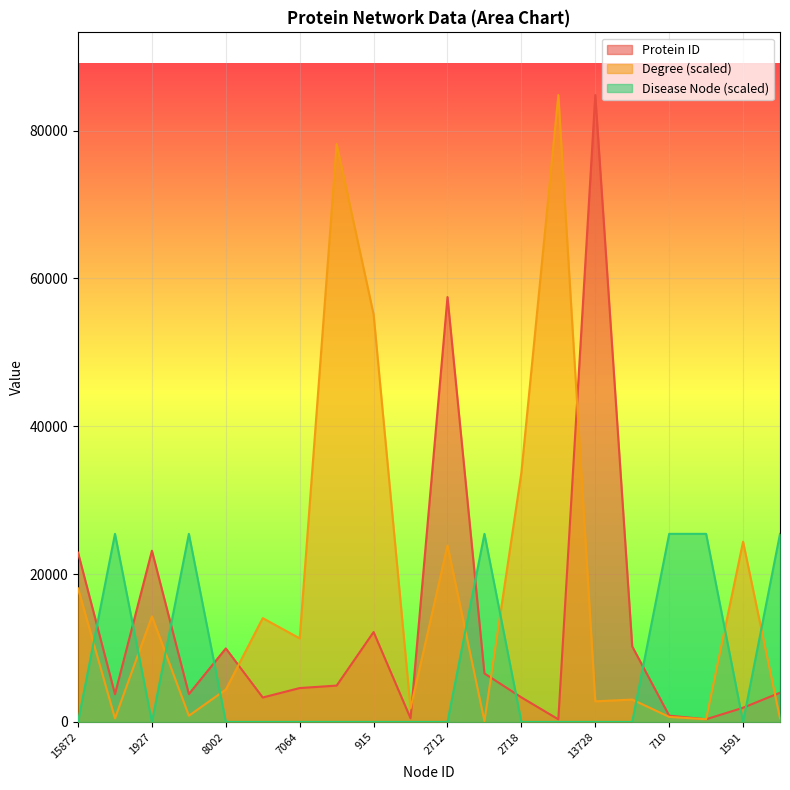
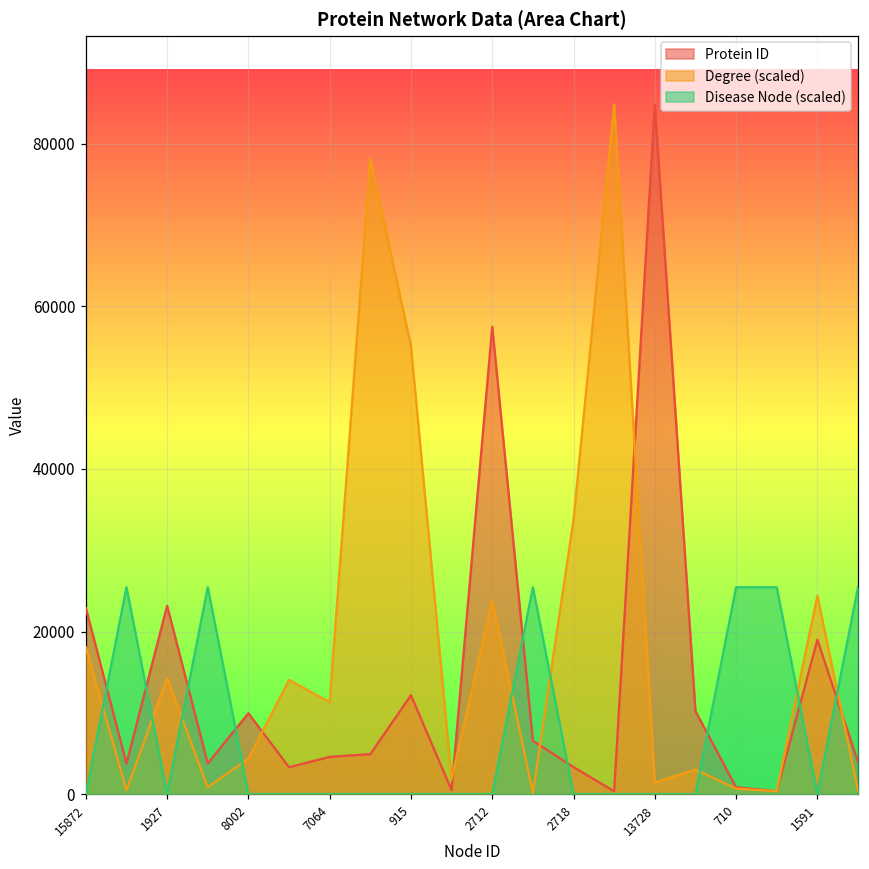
  {
    "Protein ID": {
      "15872": 23000,
      "1927": 23000,
      "8002": 10000,
      "7064": 5000,
      "915": 12000,
      "2712": 57000,
      "2718": 3000,
      "13728": 85000,
-     "1591": 2000
+     "1591": 19000
    },
    "Degree (scaled)": {
      "15872": 18000,
      "1927": 14000,
      "8002": 4000,
      "7064": 11000,
      "915": 55000,
      "2712": 24000,
      "2718": 34000,
-     "13728": 3000,
+     "13728": 1000,
      "1591": 24000
    },
    "Disease Node (scaled)": {
      "15872": 0,
      "1927": 0,
      "8002": 0,
      "7064": 0,
      "915": 0,
      "2712": 0,
      "2718": 0,
      "13728": 0,
      "710": 25000,
      "1591": 0
    }
  }
